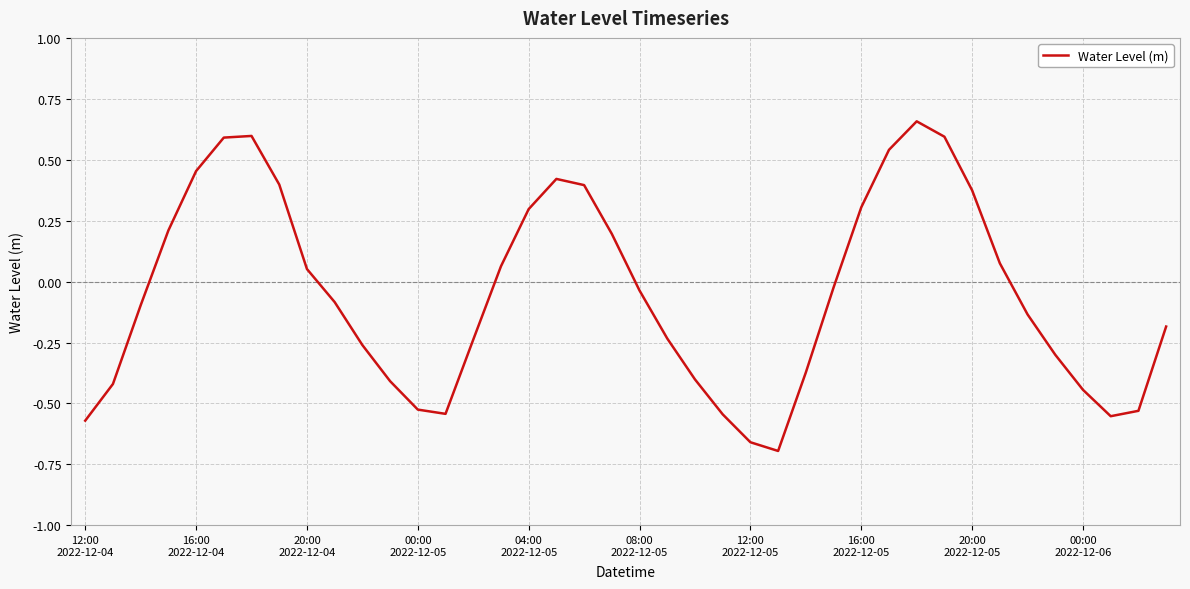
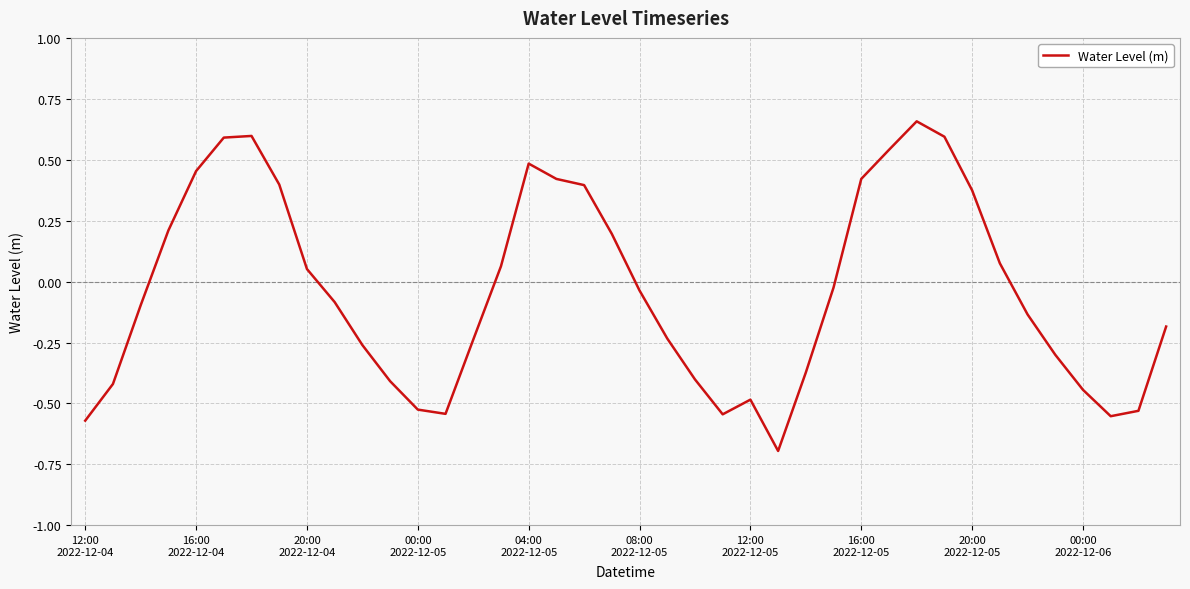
  {
    "12:00 2022-12-04": -0.57,
    "16:00 2022-12-04": 0.45,
    "20:00 2022-12-04": 0.05,
    "00:00 2022-12-05": -0.53,
-   "04:00 2022-12-05": 0.30,
+   "04:00 2022-12-05": 0.48,
    "08:00 2022-12-05": -0.04,
-   "12:00 2022-12-05": -0.66,
-   "16:00 2022-12-05": 0.30,
+   "12:00 2022-12-05": -0.48,
+   "16:00 2022-12-05": 0.42,
    "20:00 2022-12-05": 0.37,
    "00:00 2022-12-06": -0.44
  }
